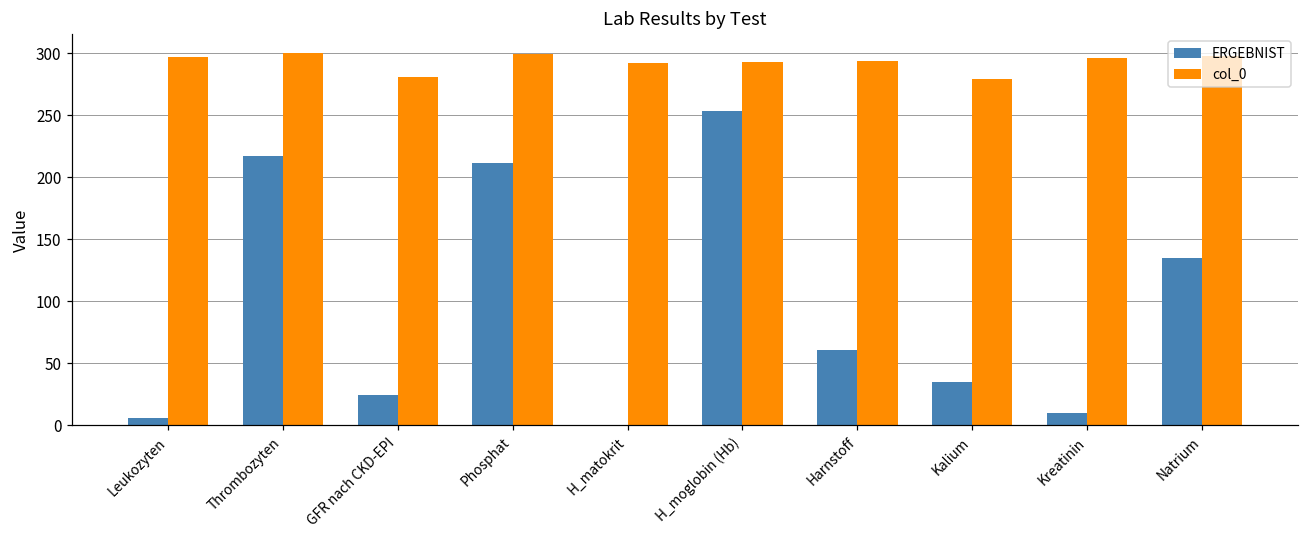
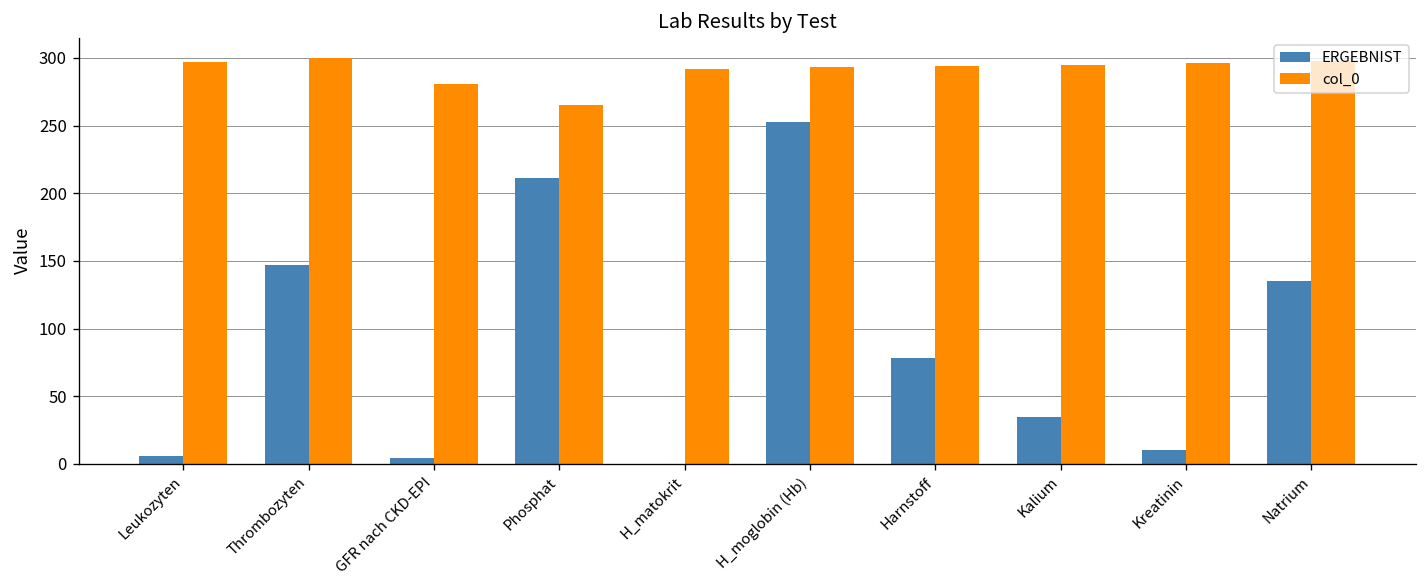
  {
    "ERGEBNIST": {
      "Leukozyten": 6,
-     "Thrombozyten": 217,
-     "GFR nach CKD-EPI": 24,
+     "Thrombozyten": 147,
+     "GFR nach CKD-EPI": 4,
      "Phosphat": 211,
      "H_matokrit": 0,
      "H_moglobin (Hb)": 253,
-     "Harnstoff": 61,
+     "Harnstoff": 78,
      "Kalium": 35,
      "Kreatinin": 10,
      "Natrium": 135
    },
    "col_0": {
      "Leukozyten": 297,
      "Thrombozyten": 300,
      "GFR nach CKD-EPI": 281,
-     "Phosphat": 299,
+     "Phosphat": 265,
      "H_matokrit": 292,
      "H_moglobin (Hb)": 293,
      "Harnstoff": 294,
-     "Kalium": 279,
+     "Kalium": 295,
      "Kreatinin": 296
    }
  }
